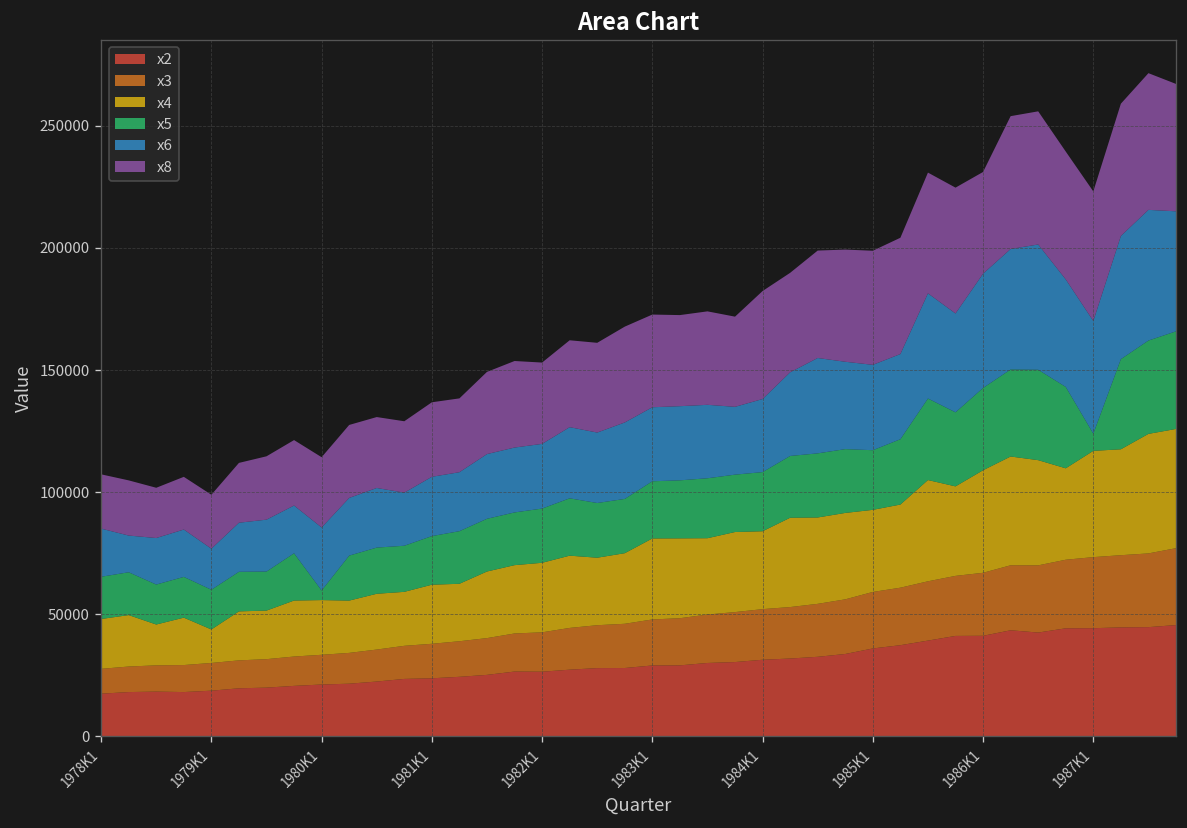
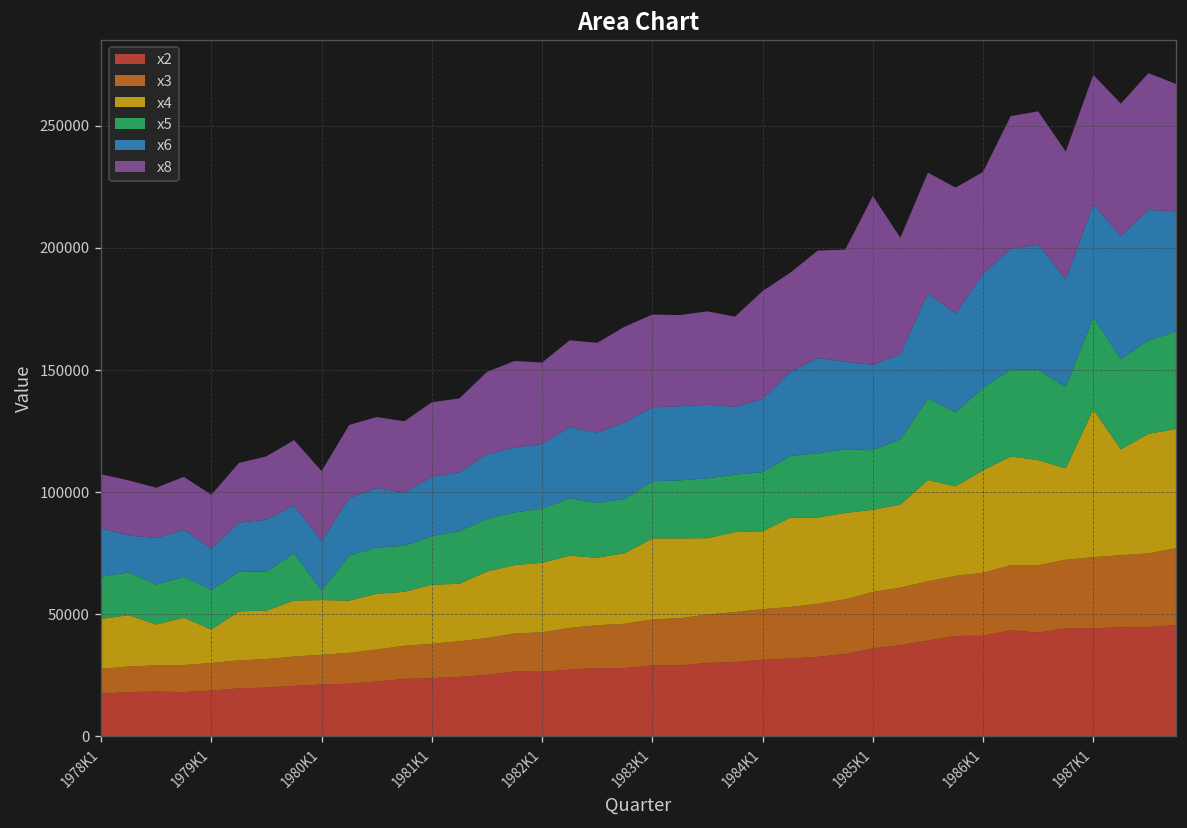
  {
    "x4": {
      "1978K1": 20000,
      "1979K1": 14000,
      "1980K1": 22000,
      "1981K1": 24000,
      "1982K1": 28000,
      "1983K1": 33000,
      "1984K1": 32000,
      "1985K1": 34000,
      "1986K1": 42000,
-     "1987K1": 44000
+     "1987K1": 60000
    },
    "x5": {
      "1978K1": 17000,
      "1979K1": 16000,
      "1980K1": 4000,
      "1981K1": 20000,
      "1982K1": 22000,
      "1983K1": 23000,
      "1984K1": 24000,
      "1985K1": 24000,
      "1986K1": 34000,
-     "1987K1": 7000
+     "1987K1": 38000
    },
    "x6": {
      "1978K1": 20000,
      "1979K1": 17000,
-     "1980K1": 26000,
+     "1980K1": 20000,
      "1981K1": 24000,
      "1982K1": 26000,
      "1983K1": 30000,
      "1984K1": 30000,
      "1985K1": 35000,
      "1986K1": 47000,
      "1987K1": 46000
    },
    "x8": {
      "1978K1": 22000,
      "1979K1": 22000,
      "1980K1": 29000,
      "1981K1": 31000,
      "1982K1": 33000,
      "1983K1": 38000,
      "1984K1": 44000,
-     "1985K1": 47000,
+     "1985K1": 69000,
      "1986K1": 42000,
      "1987K1": 53000
    }
  }
